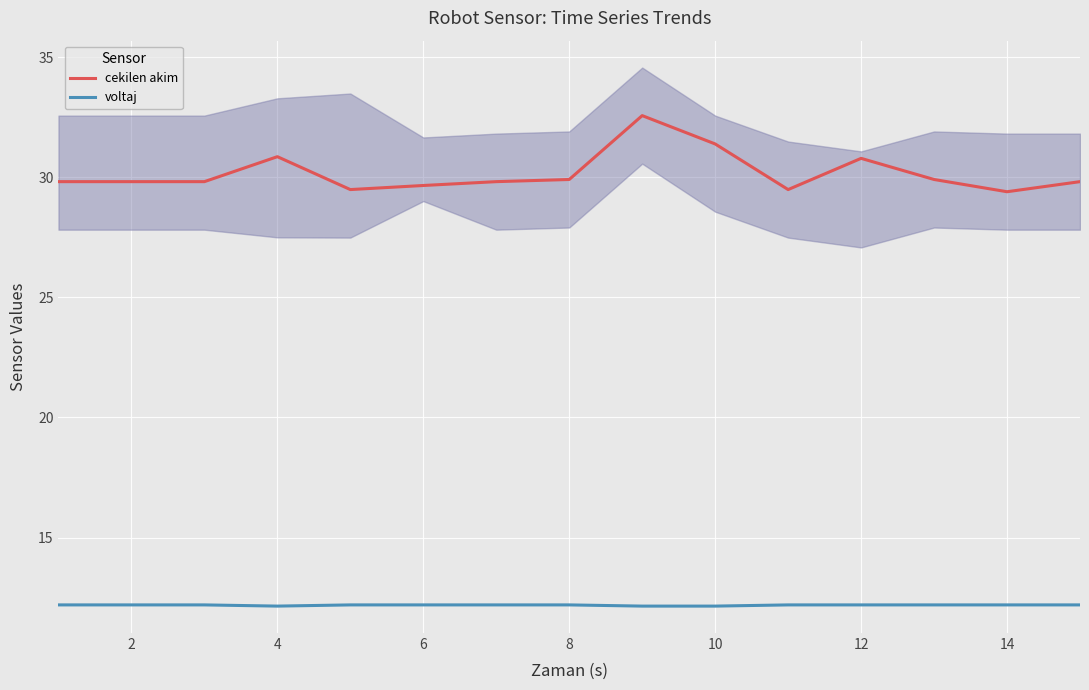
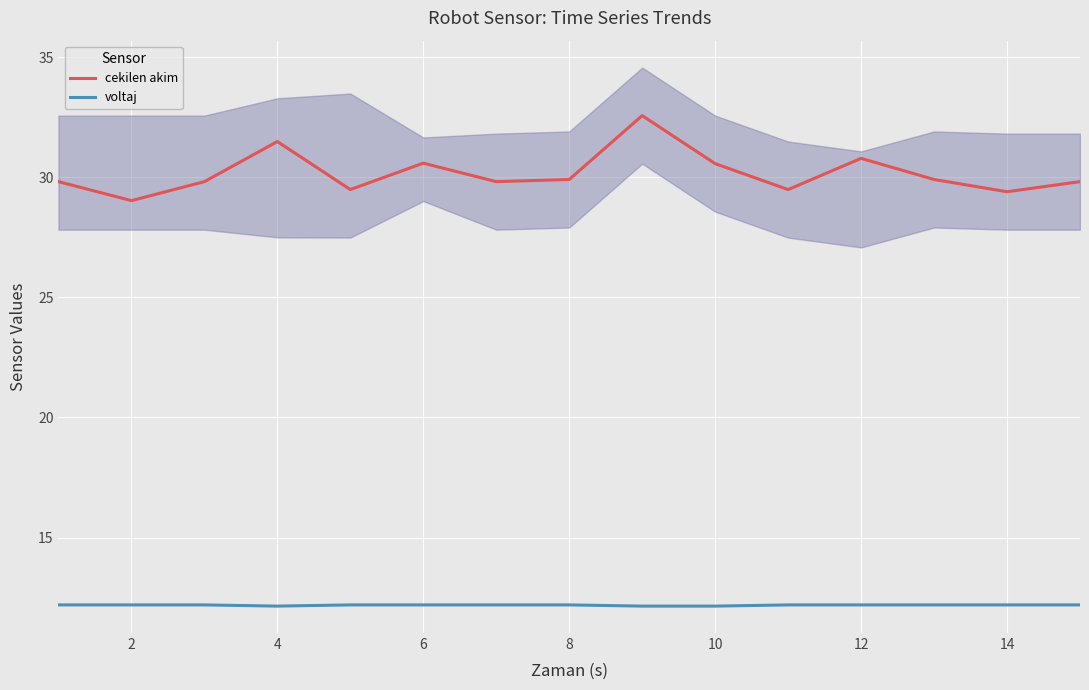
  {
    "cekilen akim": {
-     "2": 29.8,
-     "4": 30.9,
-     "6": 29.7,
+     "2": 29.0,
+     "4": 31.5,
+     "6": 30.6,
      "8": 29.9,
-     "10": 31.4,
+     "10": 30.6,
      "12": 30.8,
      "14": 29.4
    }
  }
